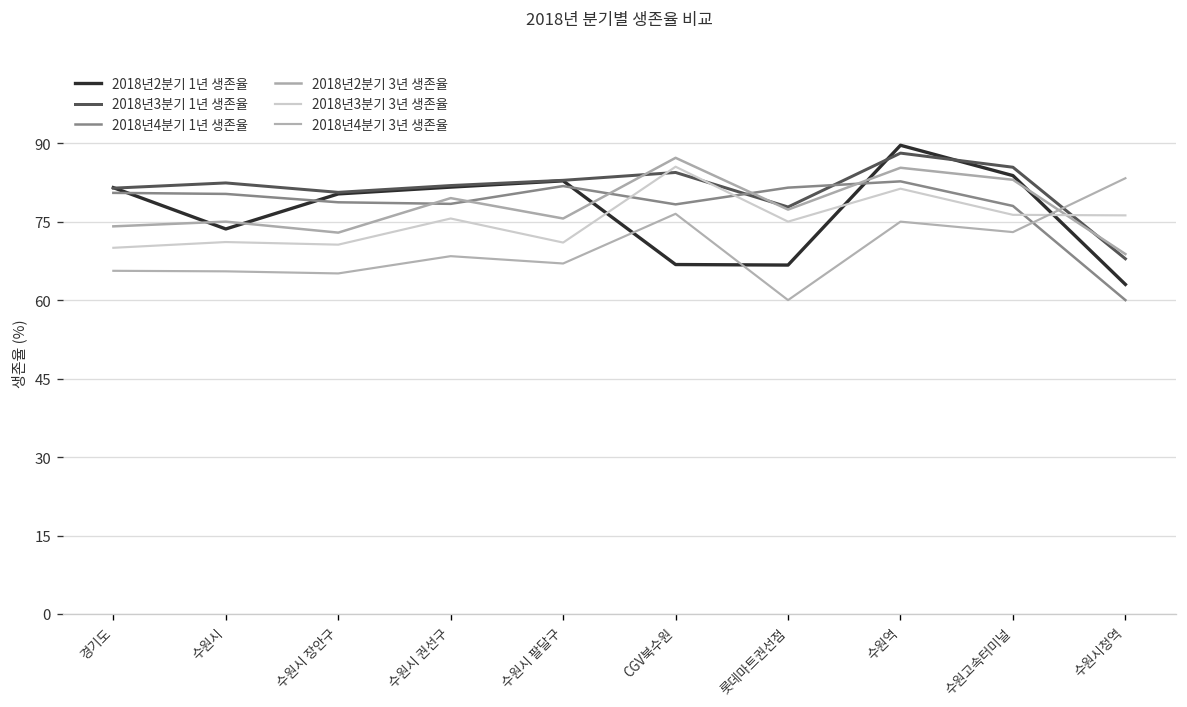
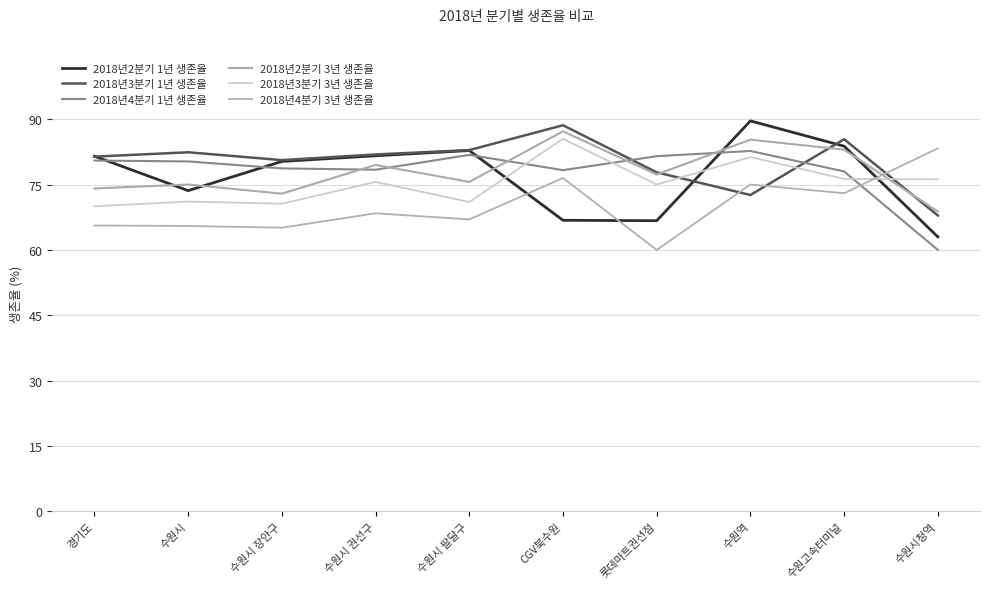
  {
    "2018년2분기 1년 생존율": {
      "수원시": 74,
      "CGV북수원": 67,
      "롯데마트권선점": 67,
      "수원역": 90,
      "수원고속터미널": 84,
      "수원시청역": 63
    },
    "2018년3분기 1년 생존율": {
      "수원시": 82,
-     "CGV북수원": 84,
-     "수원역": 88,
+     "CGV북수원": 89,
+     "수원역": 73,
      "수원고속터미널": 85,
      "수원시청역": 68
    }
  }
